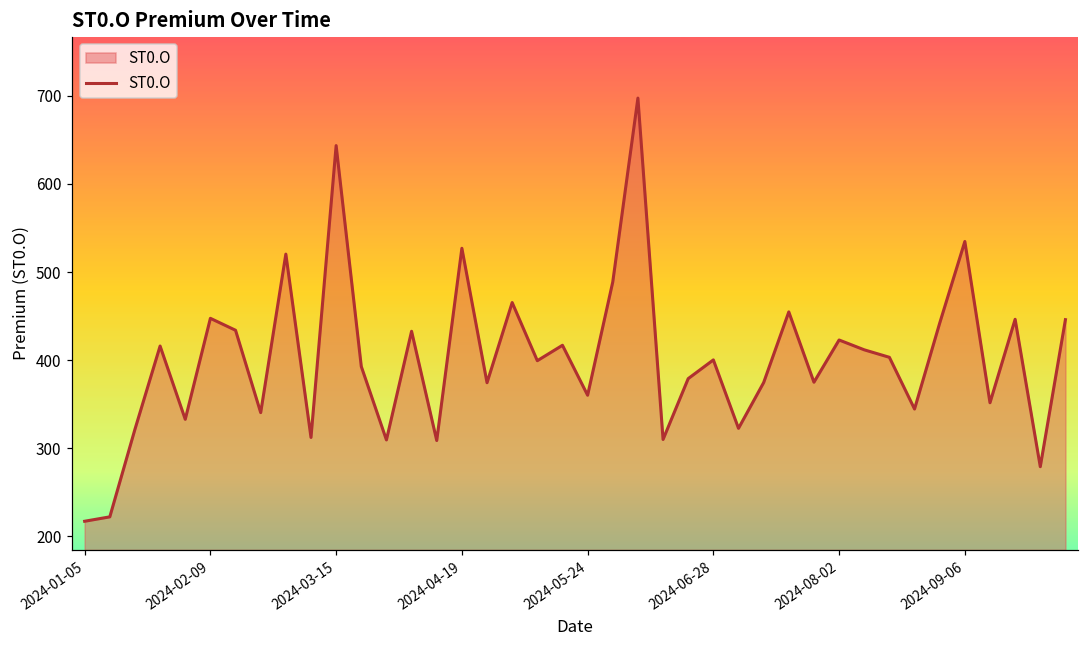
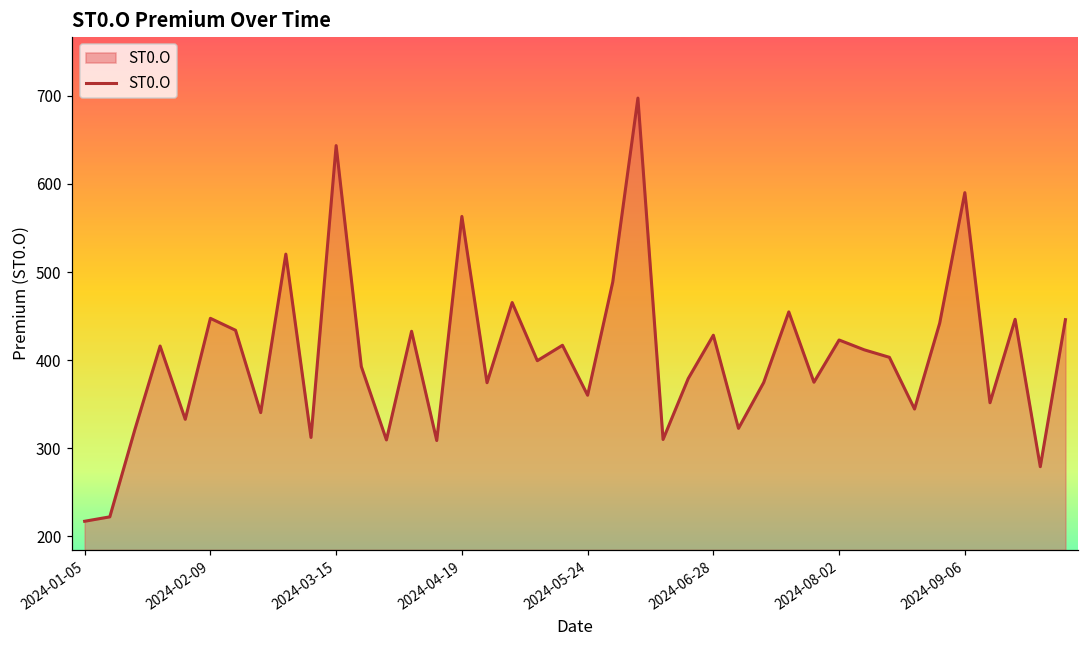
  {
    "2024-01-05": 220,
    "2024-02-09": 450,
    "2024-03-15": 640,
-   "2024-04-19": 530,
+   "2024-04-19": 560,
    "2024-05-24": 360,
-   "2024-06-28": 400,
+   "2024-06-28": 430,
    "2024-08-02": 420,
-   "2024-09-06": 530
+   "2024-09-06": 590
  }
